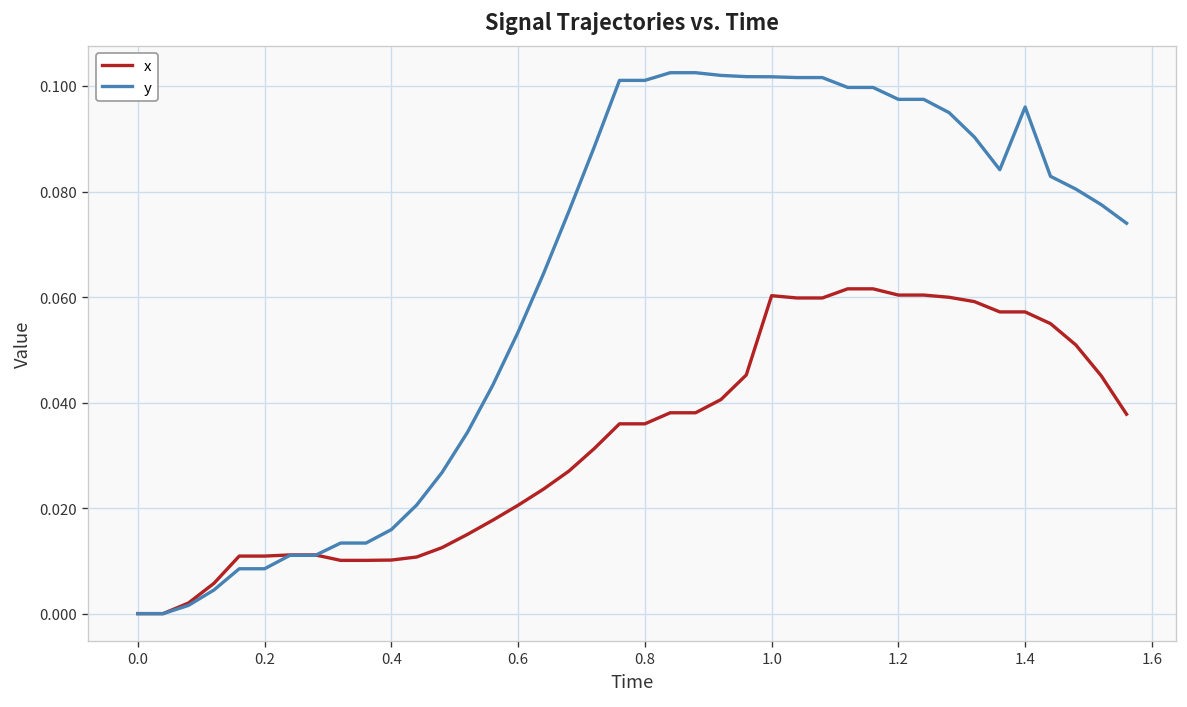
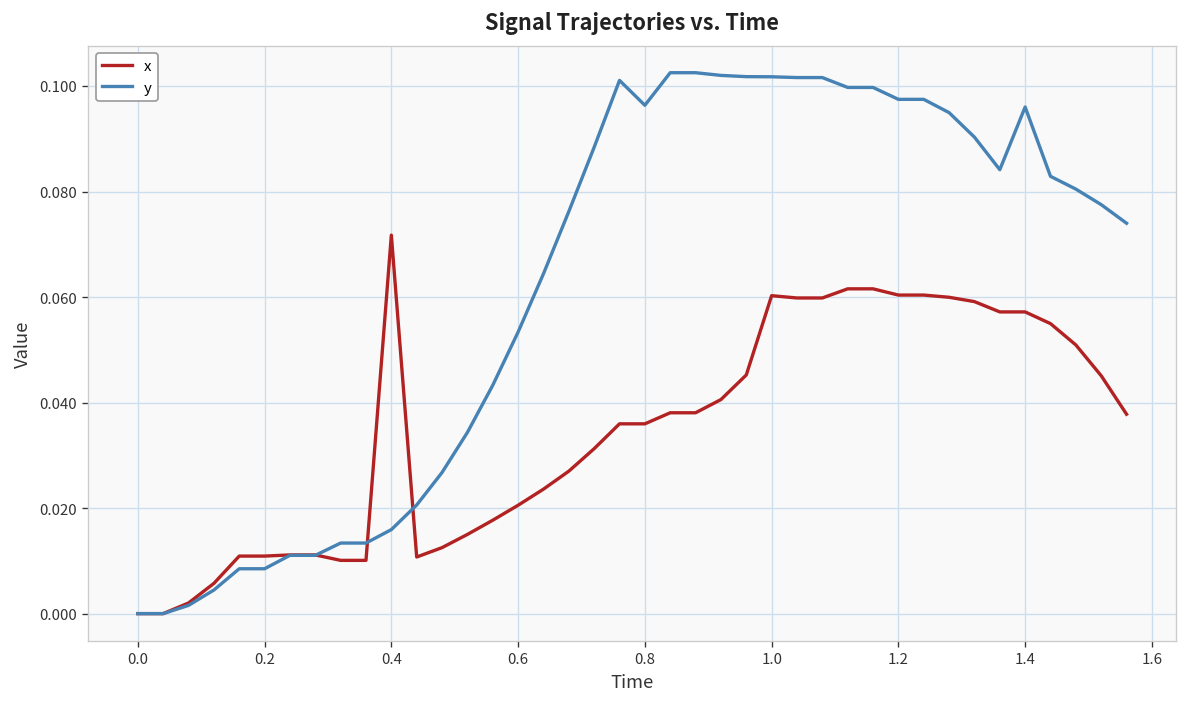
  {
    "x": {
      "0.2": 0.011,
-     "0.4": 0.010,
+     "0.4": 0.072,
      "0.6": 0.021,
      "0.8": 0.036,
      "1.0": 0.060,
      "1.2": 0.060,
      "1.4": 0.057
    },
    "y": {
      "0.2": 0.009,
      "0.4": 0.016,
      "0.6": 0.053,
-     "0.8": 0.101,
+     "0.8": 0.096,
      "1.0": 0.102,
      "1.2": 0.097,
      "1.4": 0.096
    }
  }
